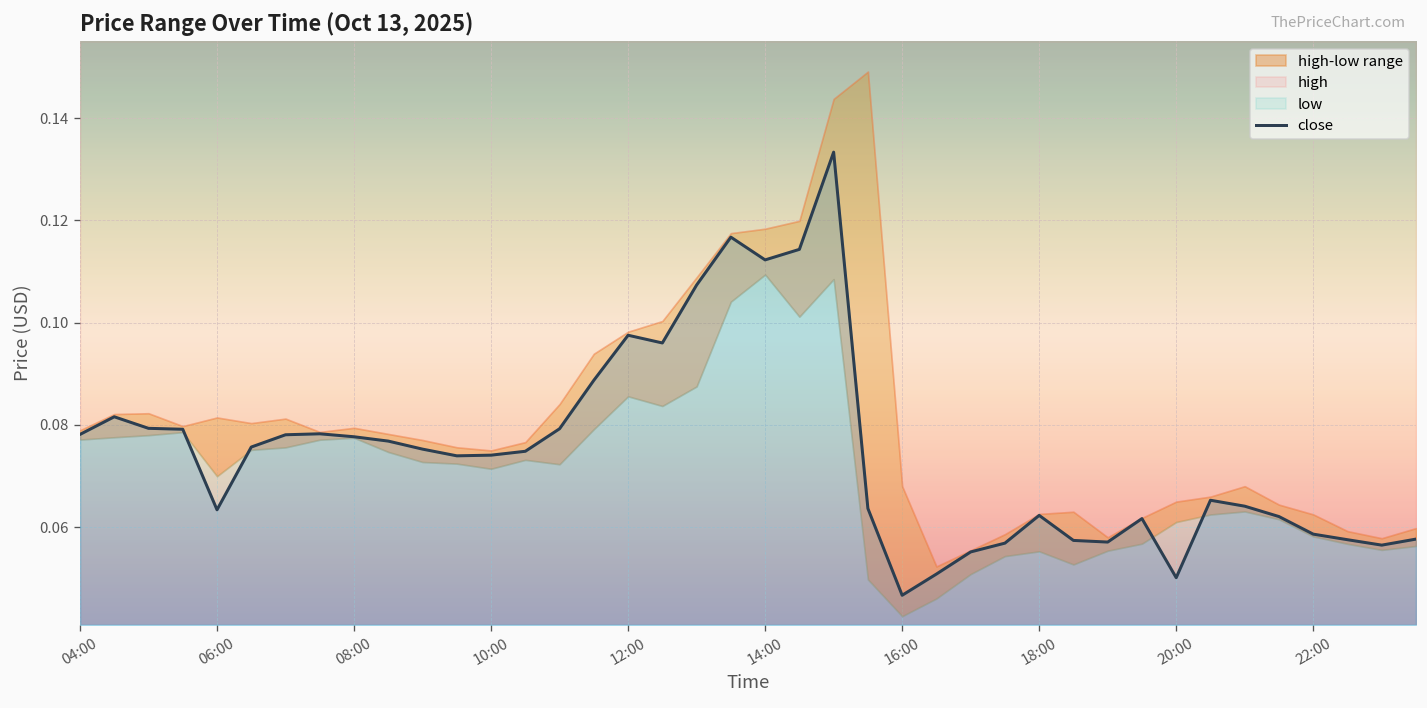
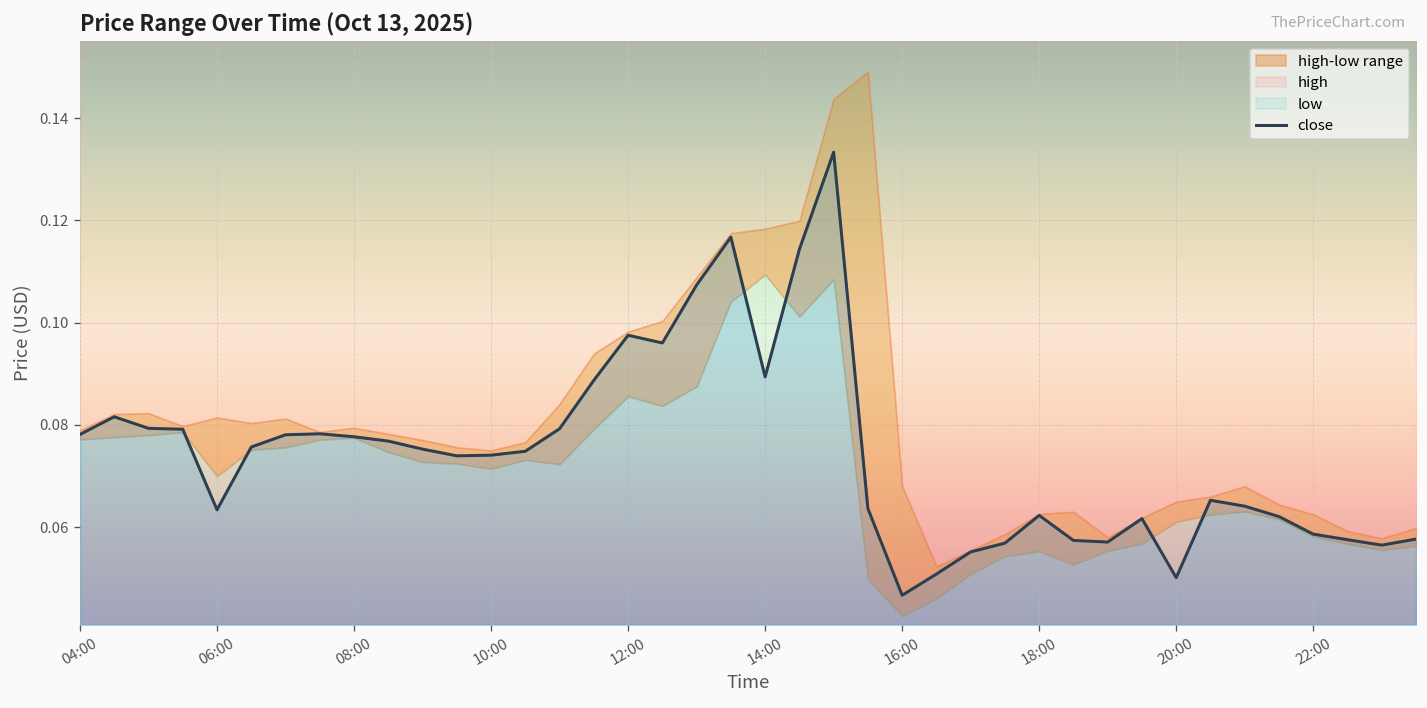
  {
    "close": {
      "04:00": 0.078,
      "06:00": 0.063,
      "10:00": 0.074,
      "12:00": 0.098,
-     "14:00": 0.112,
+     "14:00": 0.089,
      "16:00": 0.047,
      "20:00": 0.050
    }
  }
